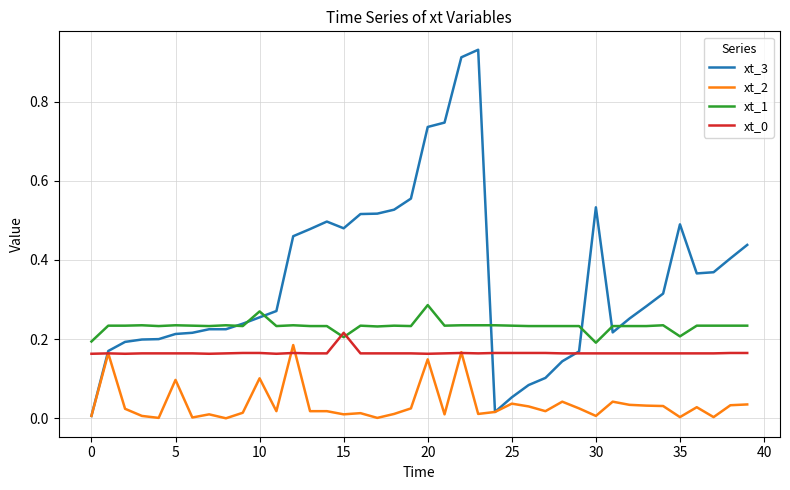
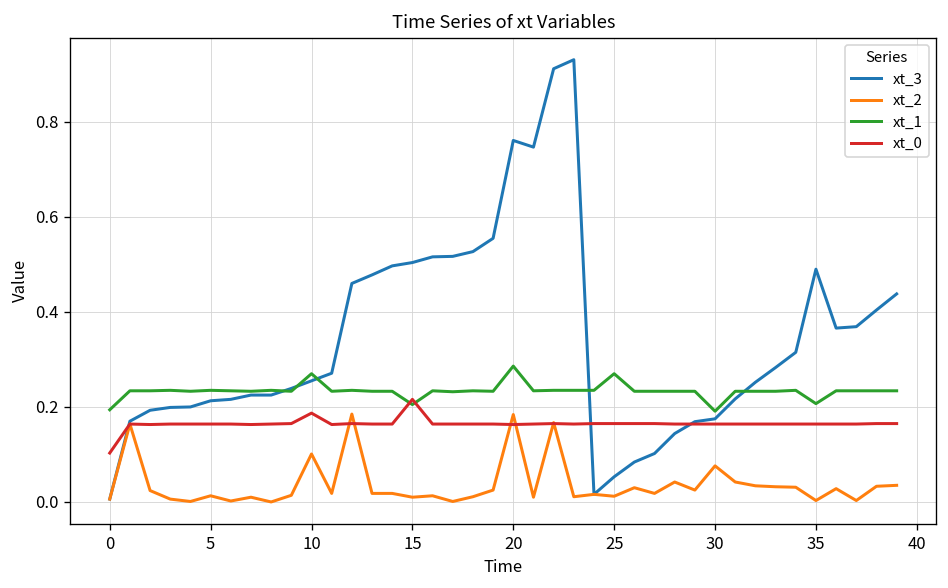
  {
    "xt_3": {
      "5": 0.21,
      "10": 0.26,
-     "15": 0.48,
-     "20": 0.74,
+     "15": 0.50,
+     "20": 0.76,
      "25": 0.05,
-     "30": 0.53,
+     "30": 0.18,
      "35": 0.49
    },
    "xt_2": {
-     "5": 0.10,
+     "5": 0.01,
      "10": 0.10,
      "15": 0.01,
-     "20": 0.15,
-     "25": 0.04,
-     "30": 0.01,
+     "20": 0.18,
+     "25": 0.01,
+     "30": 0.08,
      "35": 0.00
    },
    "xt_1": {
      "0": 0.19,
      "5": 0.24,
      "10": 0.27,
      "15": 0.21,
      "20": 0.29,
-     "25": 0.23,
+     "25": 0.27,
      "30": 0.19,
      "35": 0.21
    },
    "xt_0": {
-     "0": 0.16,
+     "0": 0.10,
      "5": 0.16,
-     "10": 0.17,
+     "10": 0.19,
      "15": 0.22,
      "20": 0.16,
      "25": 0.17,
      "30": 0.16,
      "35": 0.16
    }
  }
